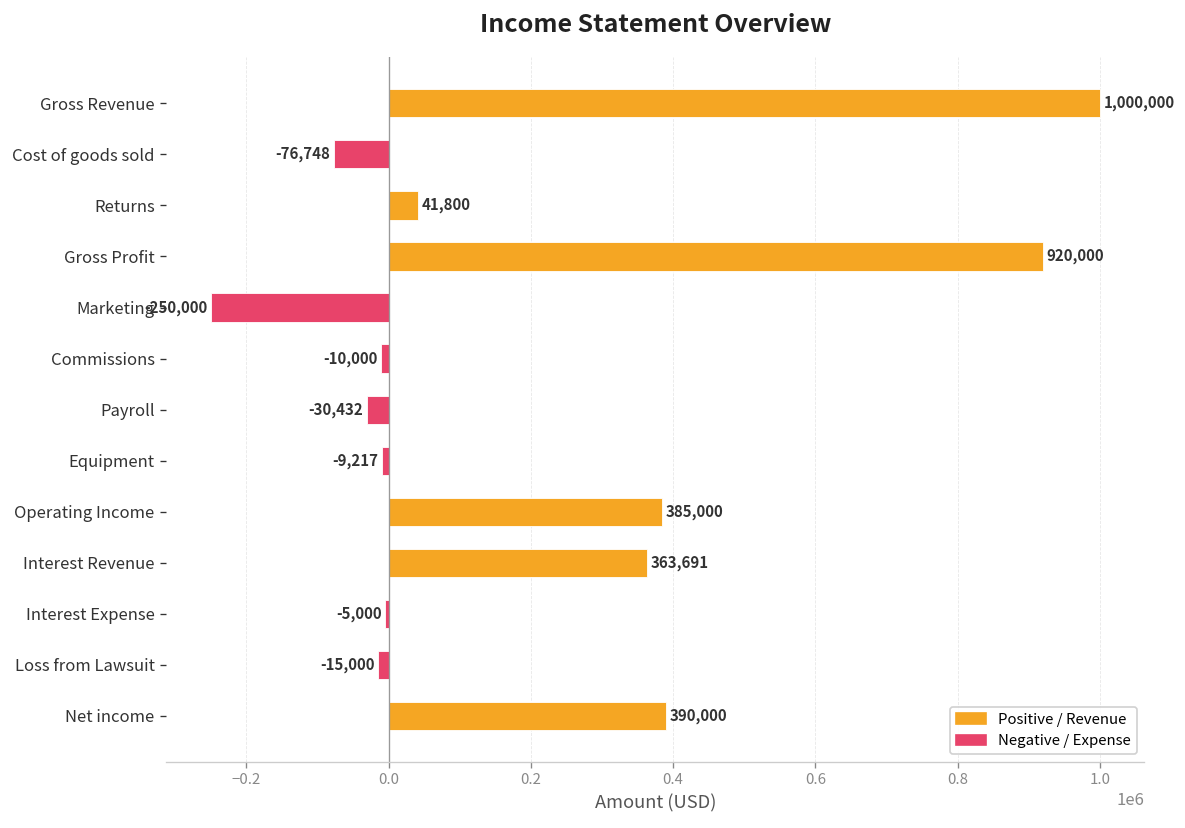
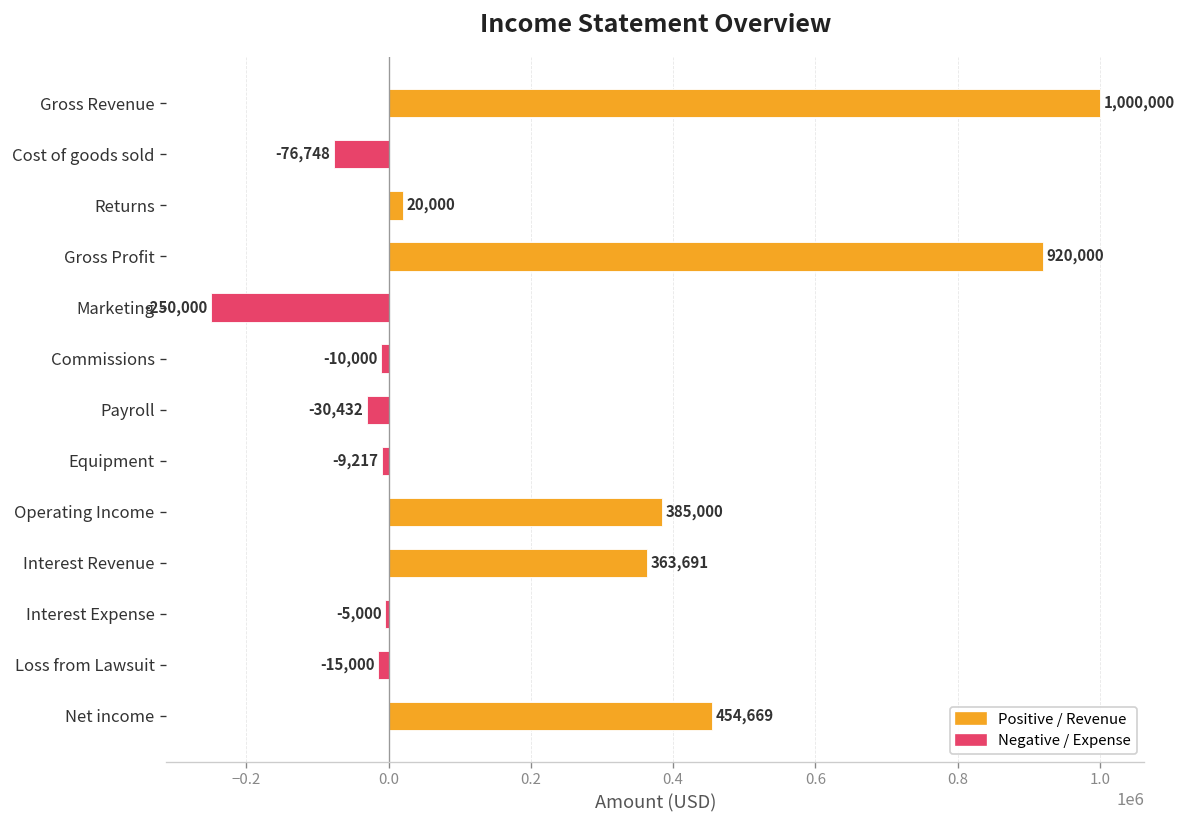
  {
    "Gross Revenue": "1,000,000",
    "Cost of goods sold": "-76,748",
-   "Returns": "41,800",
+   "Returns": "20,000",
    "Gross Profit": "920,000",
    "Marketing": "-250,000",
    "Commissions": "-10,000",
    "Payroll": "-30,432",
    "Equipment": "-9,217",
    "Operating Income": "385,000",
    "Interest Revenue": "363,691",
    "Interest Expense": "-5,000",
    "Loss from Lawsuit": "-15,000",
-   "Net income": "390,000"
+   "Net income": "454,669"
  }
